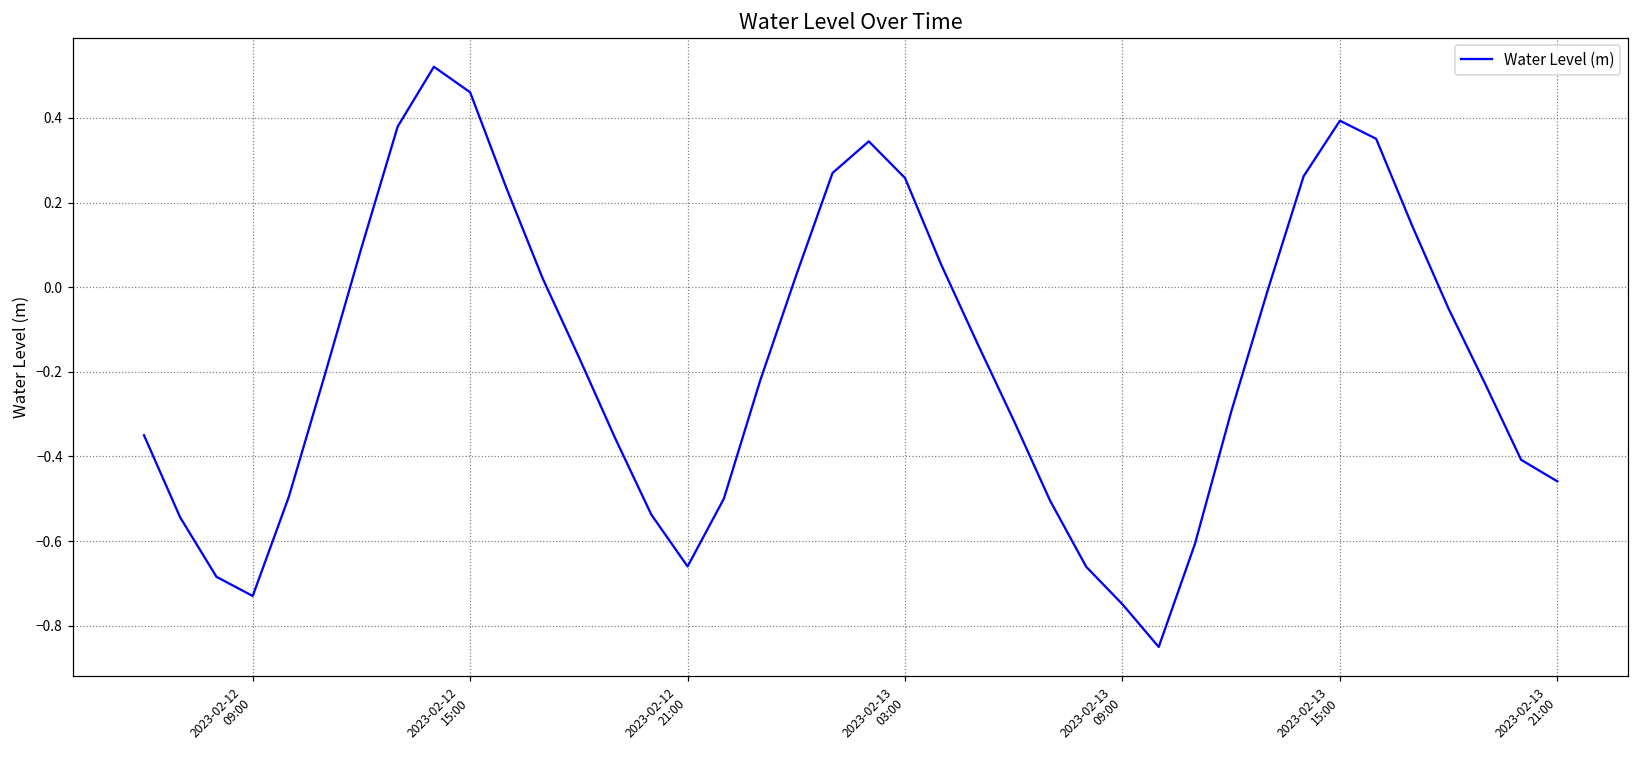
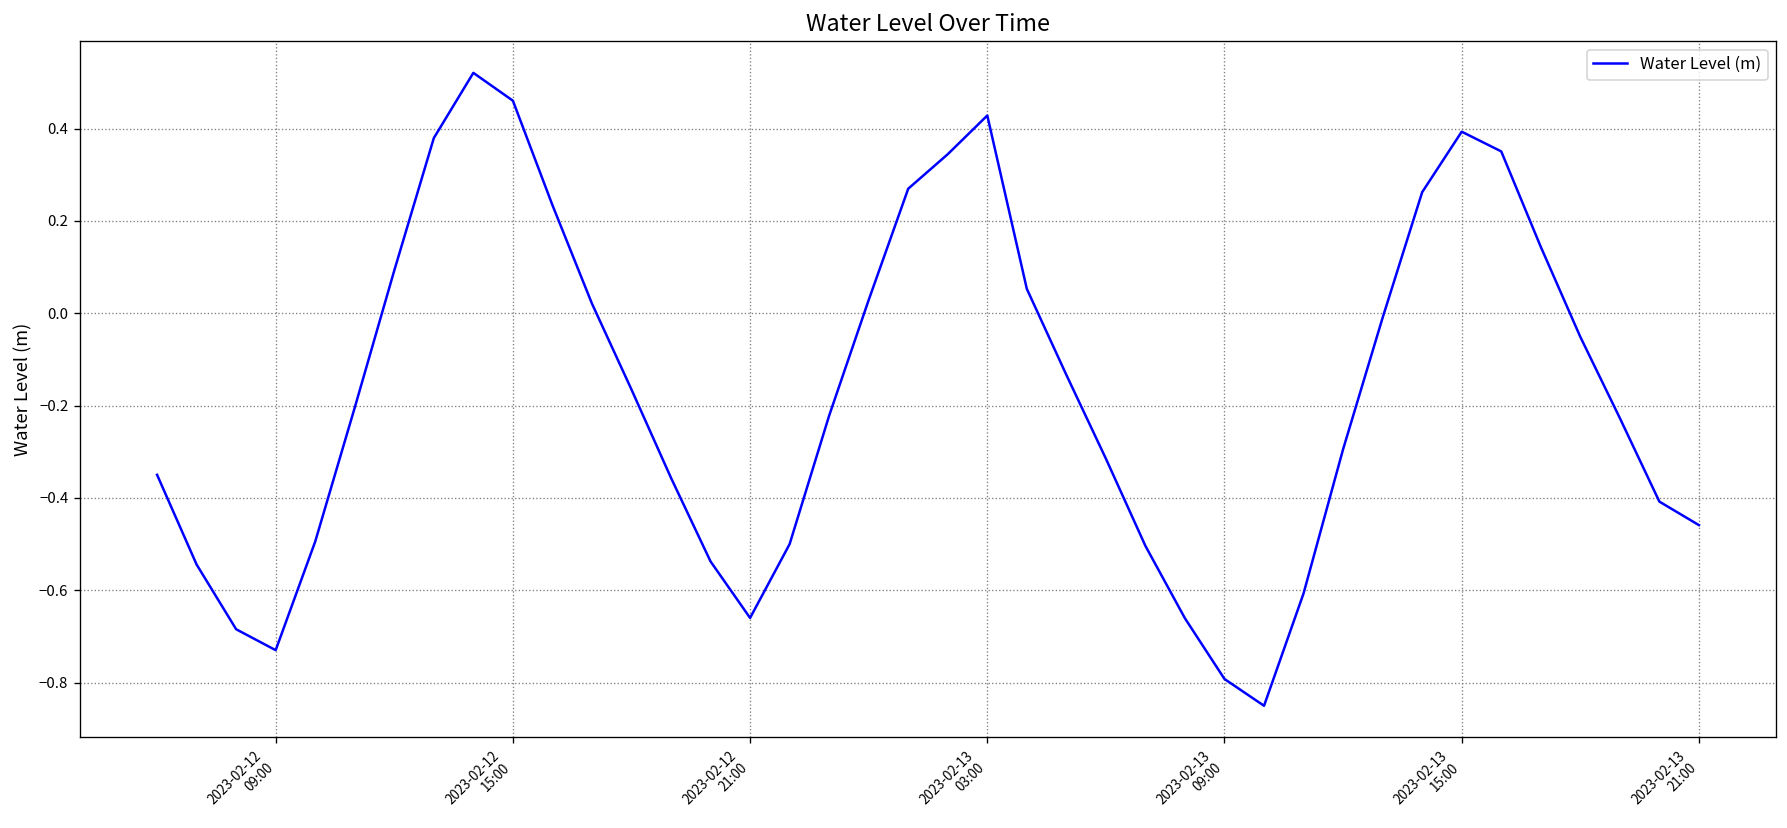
  {
    "2023-02-12 09:00": -0.73,
    "2023-02-12 15:00": 0.46,
    "2023-02-12 21:00": -0.66,
-   "2023-02-13 03:00": 0.26,
-   "2023-02-13 09:00": -0.75,
+   "2023-02-13 03:00": 0.43,
+   "2023-02-13 09:00": -0.79,
    "2023-02-13 15:00": 0.39,
    "2023-02-13 21:00": -0.46
  }
